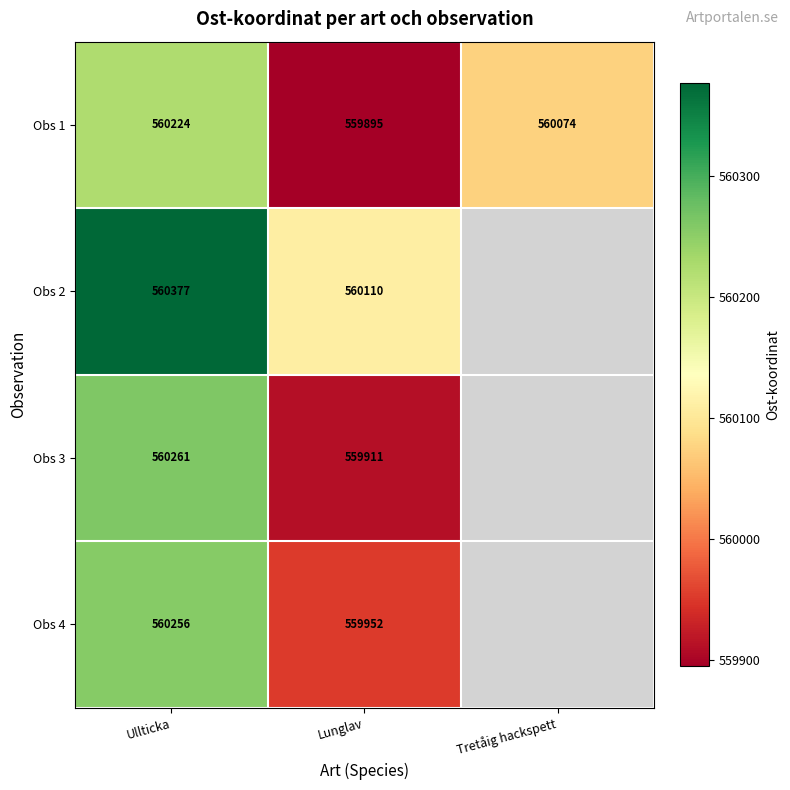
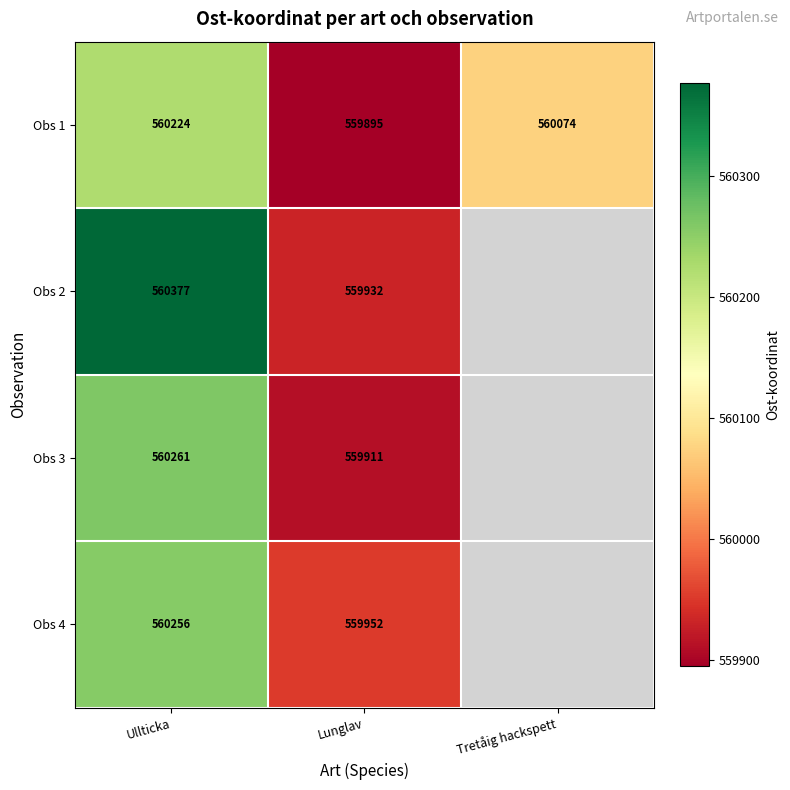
  {
    "Obs 1": {
      "Ullticka": 560224,
      "Lunglav": 559895,
      "Tretåig hackspett": 560074
    },
    "Obs 2": {
      "Ullticka": 560377,
-     "Lunglav": 560110
+     "Lunglav": 559932
    },
    "Obs 3": {
      "Ullticka": 560261,
      "Lunglav": 559911
    },
    "Obs 4": {
      "Ullticka": 560256,
      "Lunglav": 559952
    }
  }
